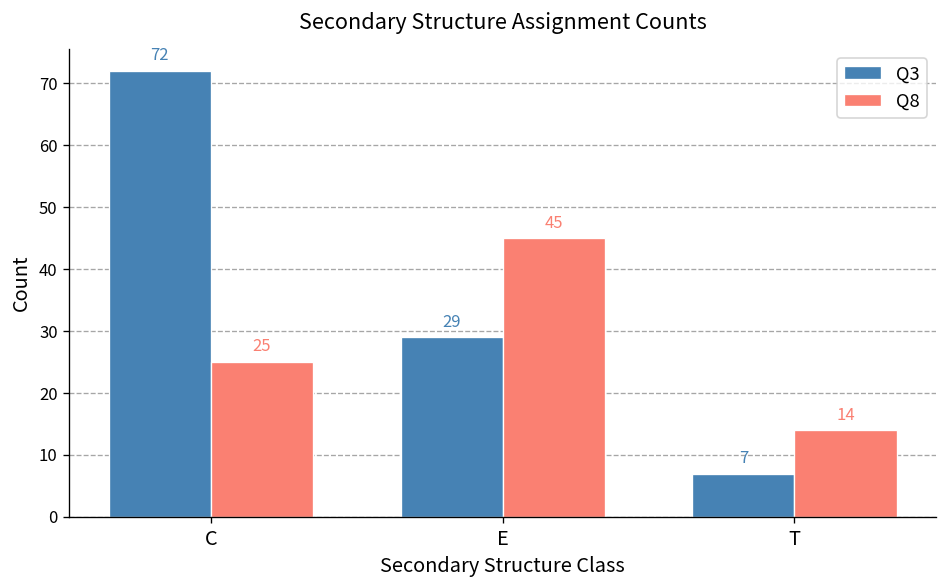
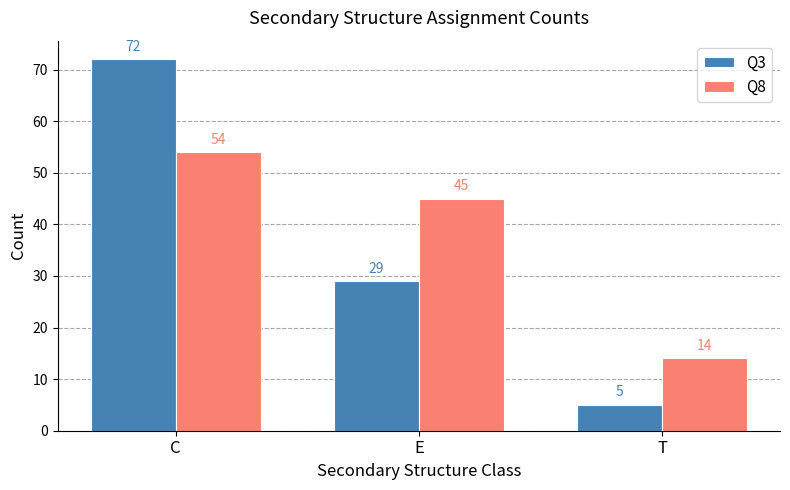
  {
    "Q3": {
      "C": 72,
      "E": 29,
-     "T": 7
+     "T": 5
    },
    "Q8": {
-     "C": 25,
+     "C": 54,
      "E": 45,
      "T": 14
    }
  }
